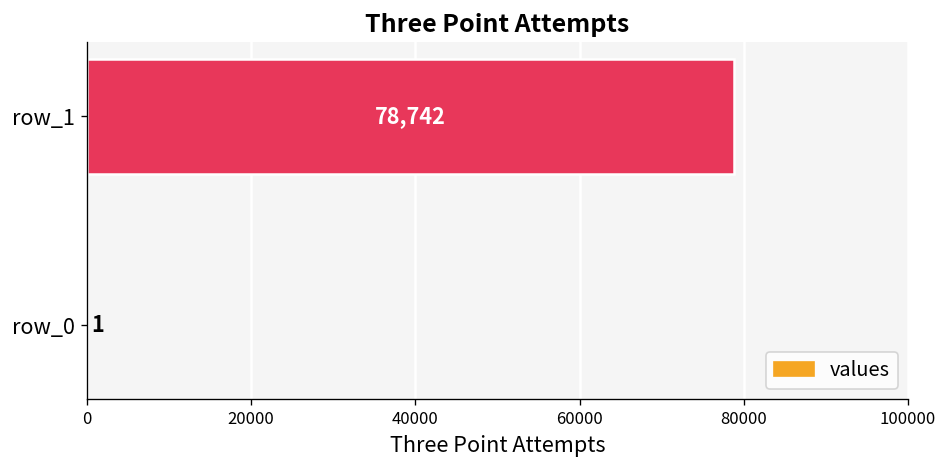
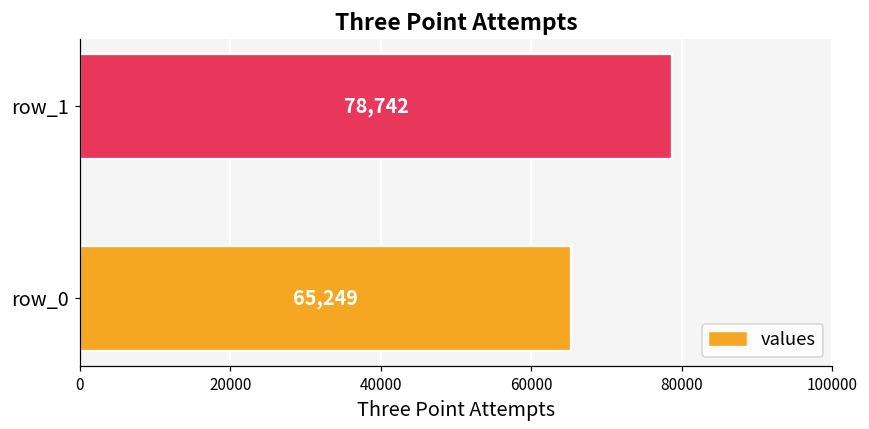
  {
    "row_1": "78,742",
-   "row_0": "1"
+   "row_0": "65,249"
  }
